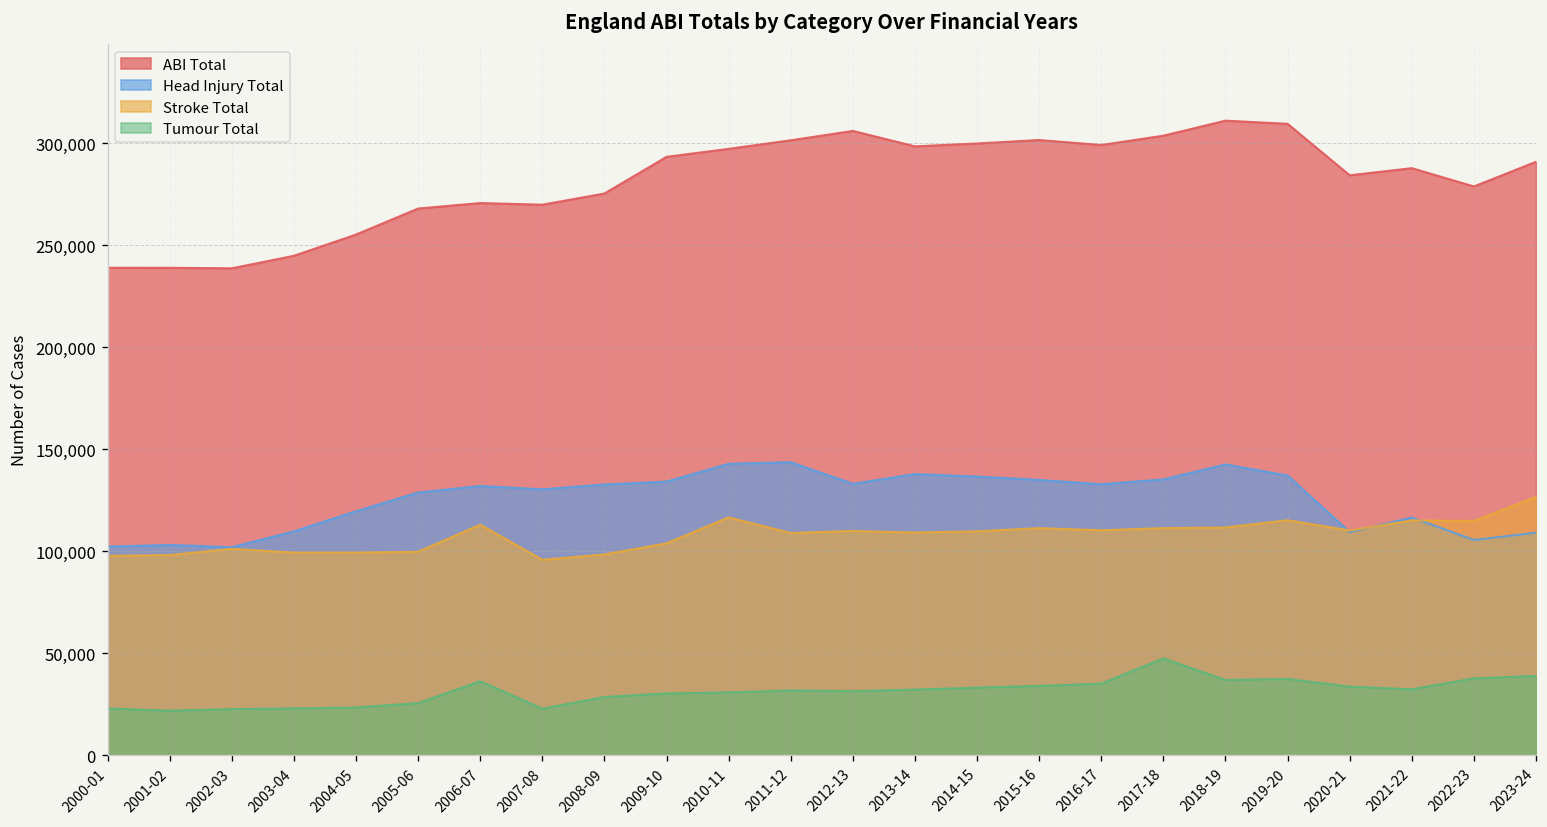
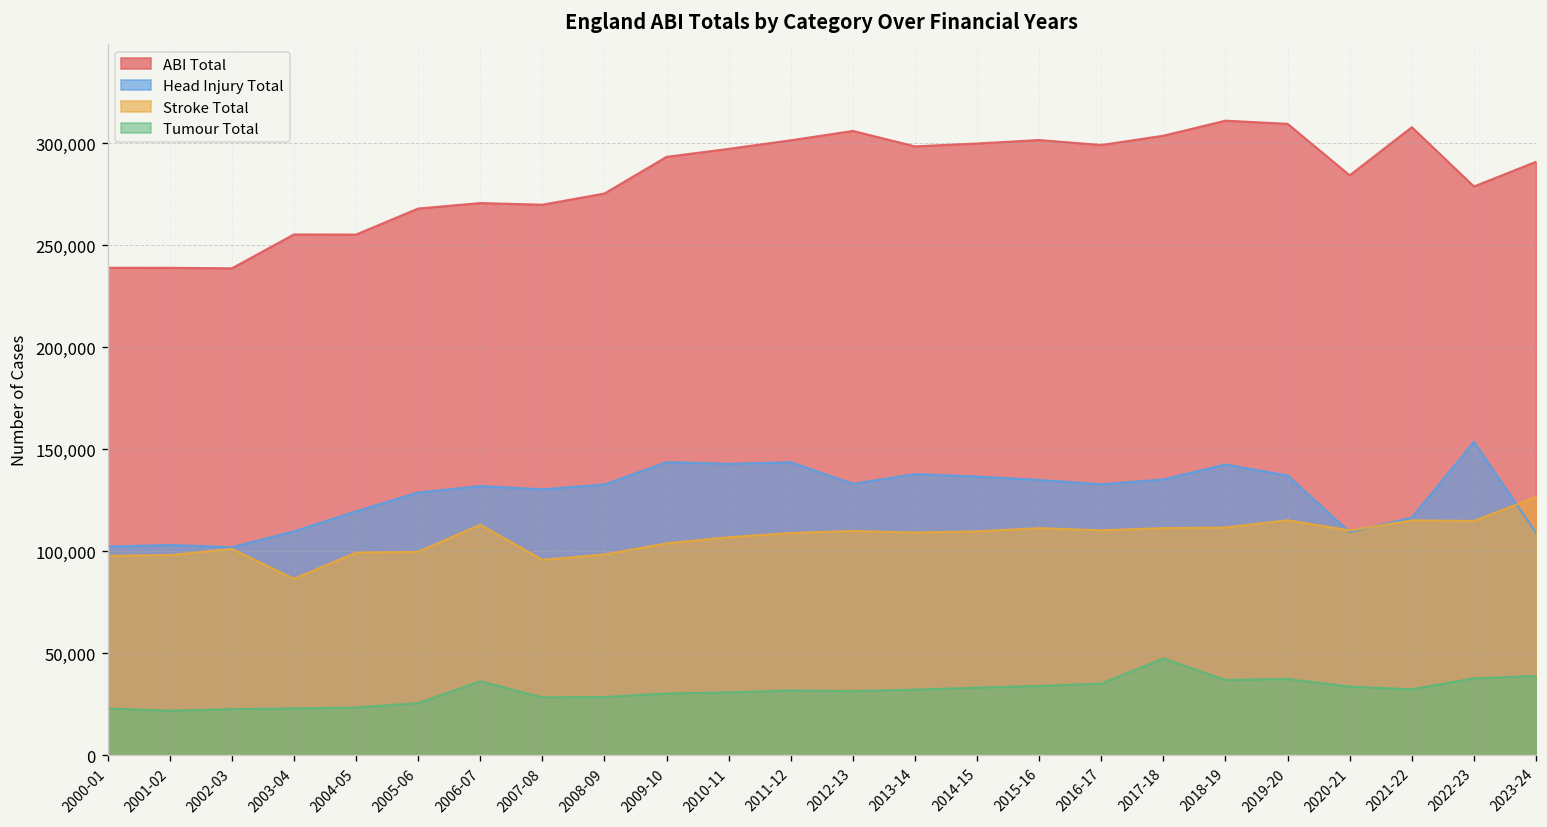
  {
    "ABI Total": {
      "2000-01": "239,000",
      "2001-02": "239,000",
      "2002-03": "239,000",
-     "2003-04": "245,000",
+     "2003-04": "255,000",
      "2004-05": "255,000",
      "2005-06": "268,000",
      "2006-07": "271,000",
      "2007-08": "270,000",
      "2008-09": "275,000",
      "2009-10": "293,000",
      "2010-11": "297,000",
      "2011-12": "301,000",
      "2012-13": "306,000",
      "2013-14": "298,000",
      "2014-15": "300,000",
      "2015-16": "302,000",
      "2016-17": "299,000",
      "2017-18": "304,000",
      "2018-19": "311,000",
      "2019-20": "309,000",
      "2020-21": "284,000",
-     "2021-22": "288,000",
+     "2021-22": "308,000",
      "2022-23": "279,000",
      "2023-24": "291,000"
    },
    "Head Injury Total": {
      "2000-01": "102,000",
      "2001-02": "103,000",
      "2003-04": "110,000",
      "2004-05": "120,000",
      "2005-06": "129,000",
      "2006-07": "132,000",
      "2007-08": "130,000",
      "2008-09": "133,000",
-     "2009-10": "134,000",
+     "2009-10": "144,000",
      "2010-11": "143,000",
      "2011-12": "144,000",
      "2012-13": "133,000",
      "2013-14": "138,000",
      "2014-15": "137,000",
      "2015-16": "135,000",
      "2016-17": "133,000",
      "2017-18": "135,000",
      "2018-19": "143,000",
      "2019-20": "137,000",
-     "2022-23": "105,000",
+     "2022-23": "154,000",
      "2023-24": "109,000"
    },
    "Stroke Total": {
      "2000-01": "98,000",
      "2001-02": "98,000",
-     "2003-04": "99,000",
+     "2003-04": "86,000",
      "2004-05": "99,000",
      "2005-06": "100,000",
      "2006-07": "113,000",
      "2007-08": "96,000",
      "2008-09": "98,000",
      "2009-10": "104,000",
-     "2010-11": "117,000",
+     "2010-11": "107,000",
      "2011-12": "109,000",
      "2012-13": "110,000",
      "2013-14": "109,000",
      "2014-15": "110,000",
      "2015-16": "111,000",
      "2016-17": "110,000",
      "2017-18": "111,000",
      "2018-19": "112,000",
      "2019-20": "115,000",
      "2022-23": "115,000",
      "2023-24": "127,000"
    },
    "Tumour Total": {
      "2000-01": "23,000",
      "2001-02": "22,000",
      "2002-03": "23,000",
      "2003-04": "23,000",
      "2004-05": "23,000",
      "2005-06": "25,000",
      "2006-07": "36,000",
-     "2007-08": "23,000",
+     "2007-08": "28,000",
      "2008-09": "28,000",
      "2009-10": "30,000",
      "2010-11": "31,000",
      "2011-12": "32,000",
      "2012-13": "31,000",
      "2013-14": "32,000",
      "2014-15": "33,000",
      "2015-16": "34,000",
      "2016-17": "35,000",
      "2017-18": "47,000",
      "2018-19": "37,000",
      "2019-20": "37,000",
      "2020-21": "34,000",
      "2021-22": "32,000",
      "2022-23": "38,000",
      "2023-24": "39,000"
    }
  }
